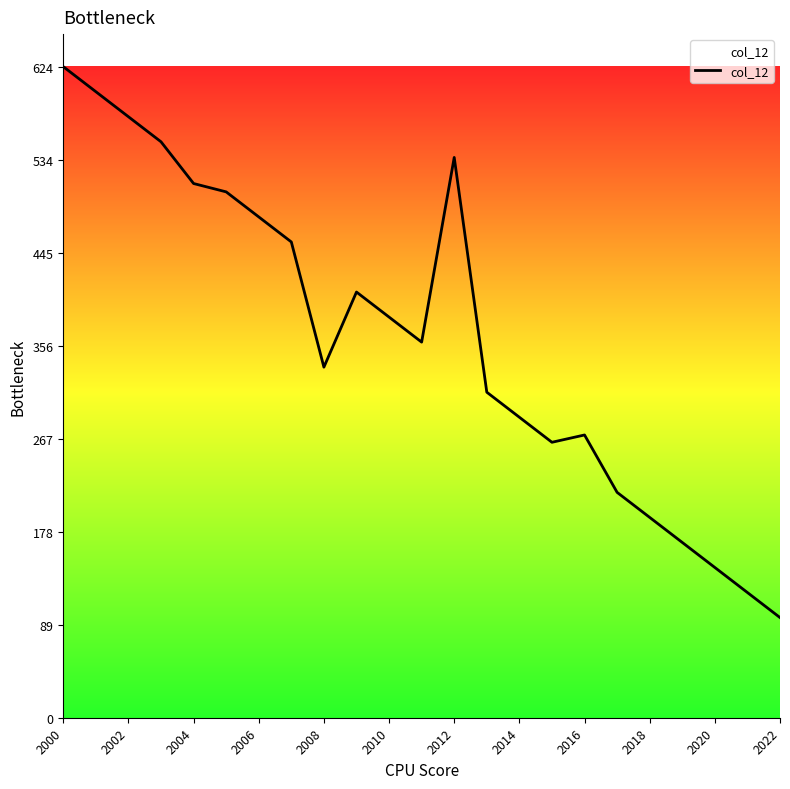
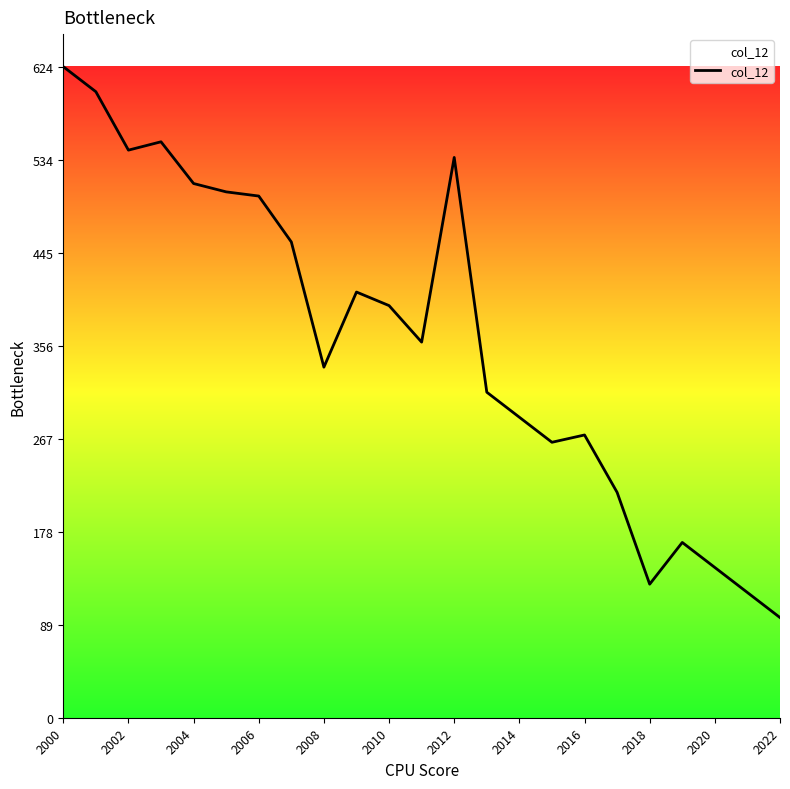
  {
    "2000": 624,
-   "2002": 576,
+   "2002": 544,
    "2004": 512,
-   "2006": 480,
+   "2006": 500,
    "2008": 336,
-   "2010": 384,
+   "2010": 395,
    "2012": 537,
    "2014": 288,
    "2016": 271,
-   "2018": 192,
+   "2018": 128,
    "2020": 144,
    "2022": 96
  }
